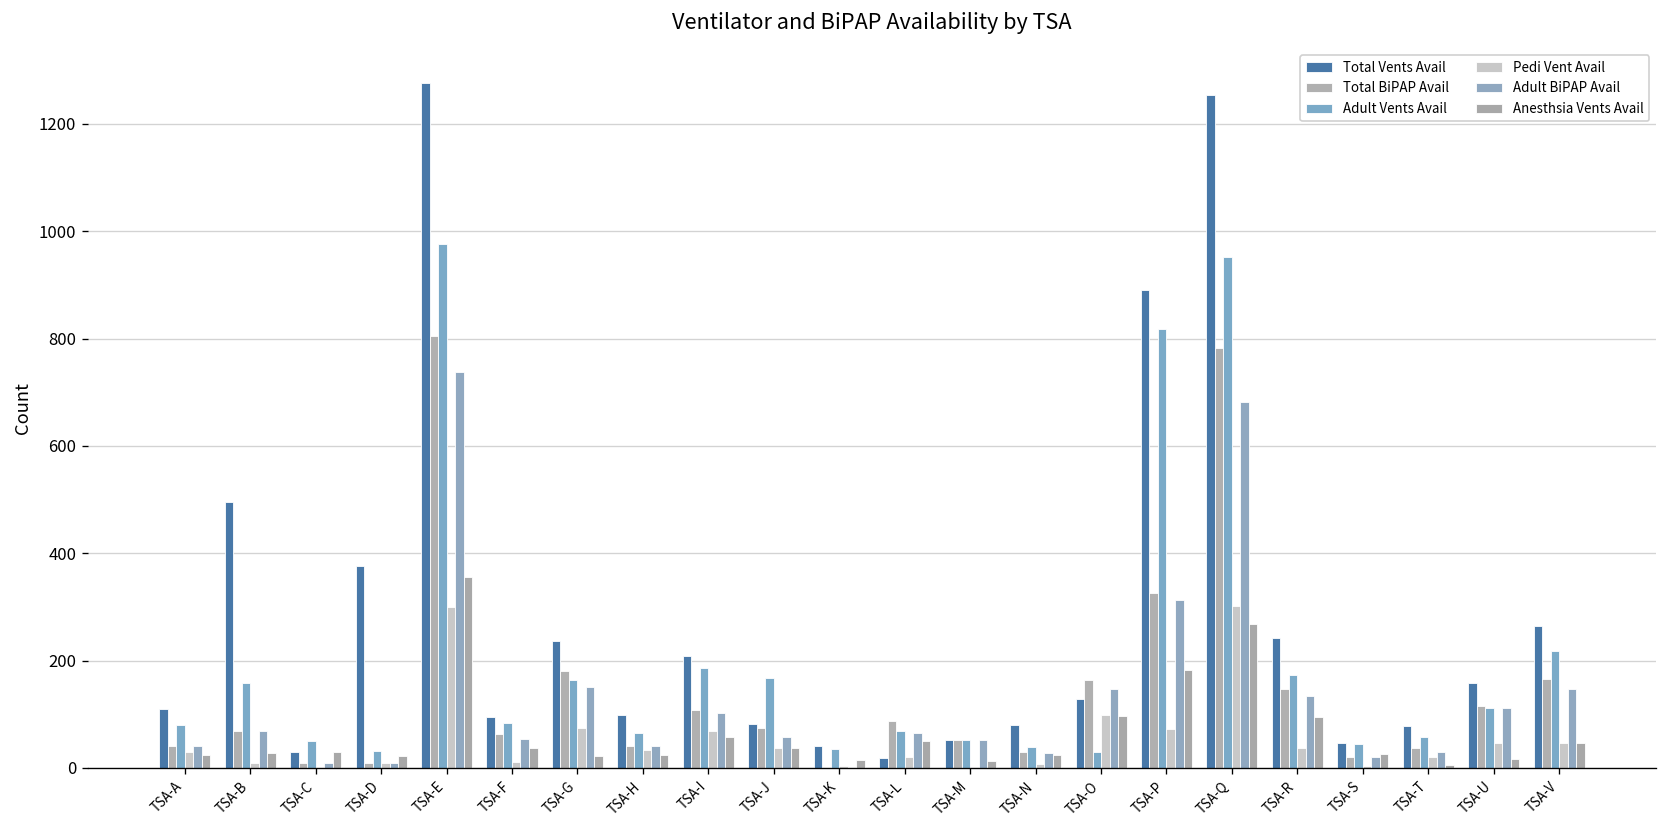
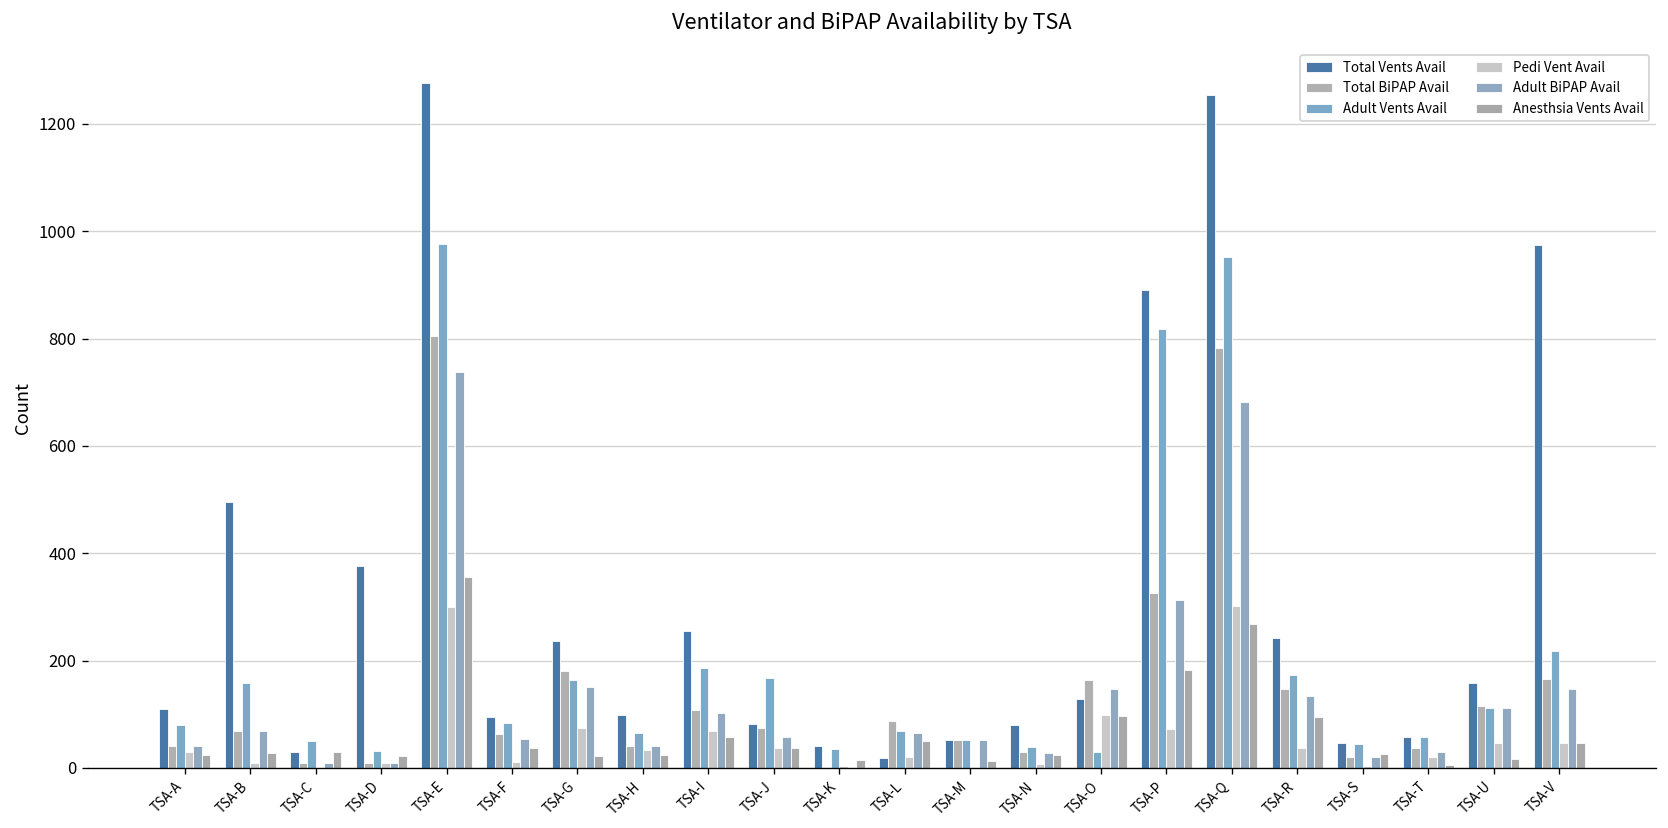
  {
    "Total Vents Avail": {
      "TSA-A": 110,
      "TSA-B": 500,
      "TSA-C": 30,
      "TSA-D": 380,
      "TSA-E": 1280,
      "TSA-F": 100,
      "TSA-G": 240,
      "TSA-H": 100,
-     "TSA-I": 210,
+     "TSA-I": 260,
      "TSA-J": 80,
      "TSA-K": 40,
      "TSA-L": 20,
      "TSA-M": 50,
      "TSA-N": 80,
      "TSA-O": 130,
      "TSA-P": 890,
      "TSA-Q": 1250,
      "TSA-R": 240,
      "TSA-S": 50,
-     "TSA-T": 80,
+     "TSA-T": 60,
      "TSA-U": 160,
-     "TSA-V": 270
+     "TSA-V": 980
    }
  }
